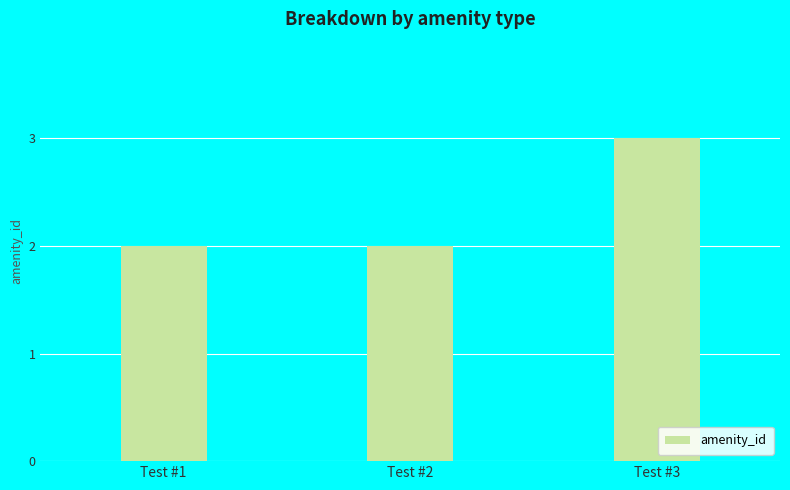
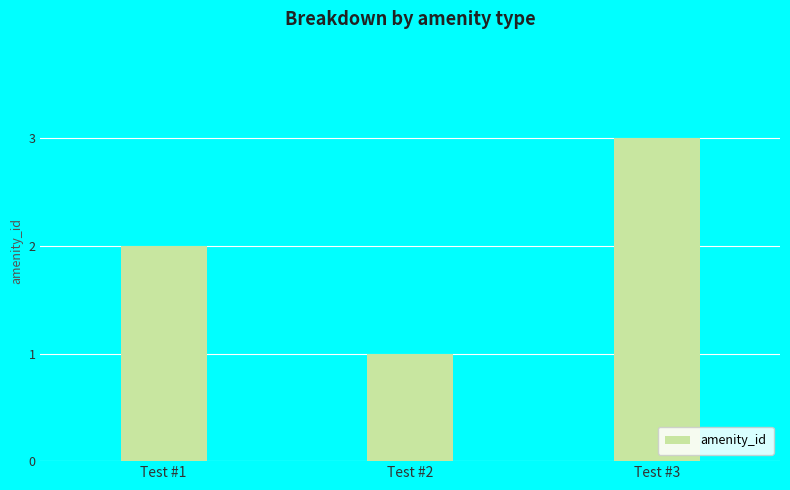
  {
    "Test #1": 2,
-   "Test #2": 2,
+   "Test #2": 1,
    "Test #3": 3
  }
